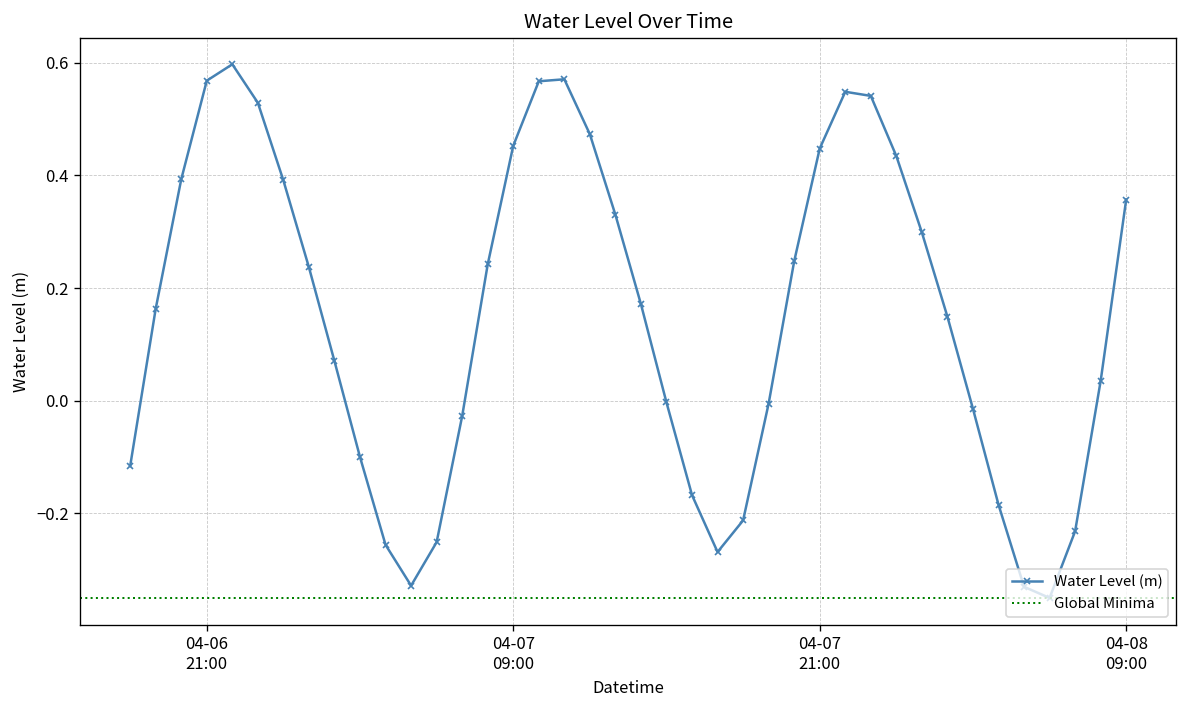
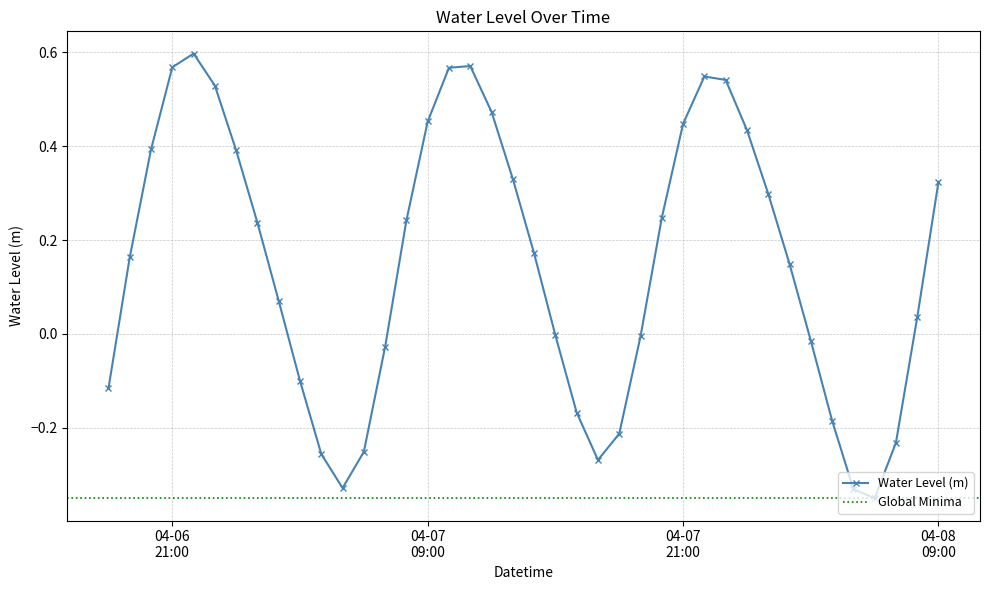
  {
    "04-06 21:00": 0.57,
    "04-07 09:00": 0.45,
    "04-07 21:00": 0.45,
-   "04-08 09:00": 0.36
+   "04-08 09:00": 0.32
  }
